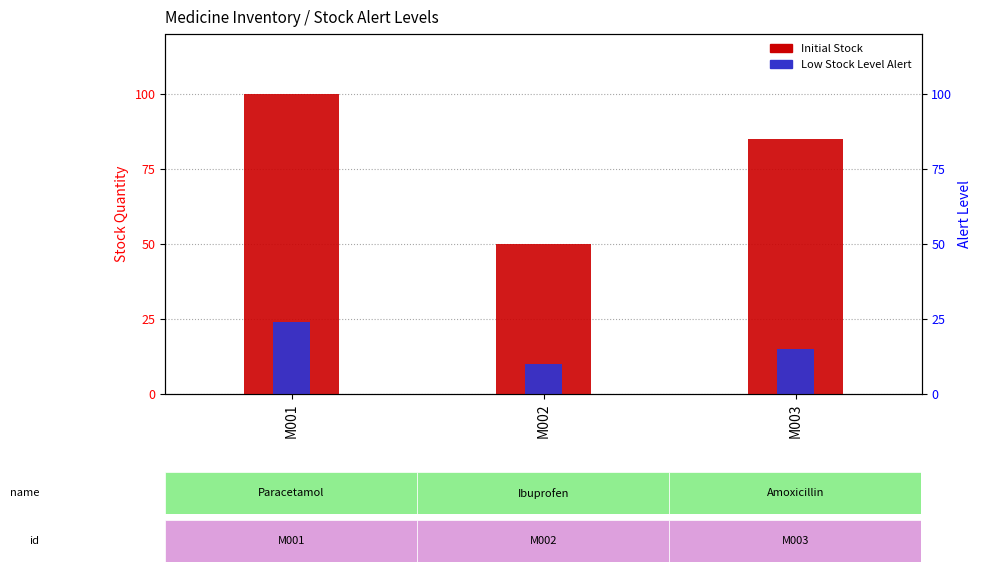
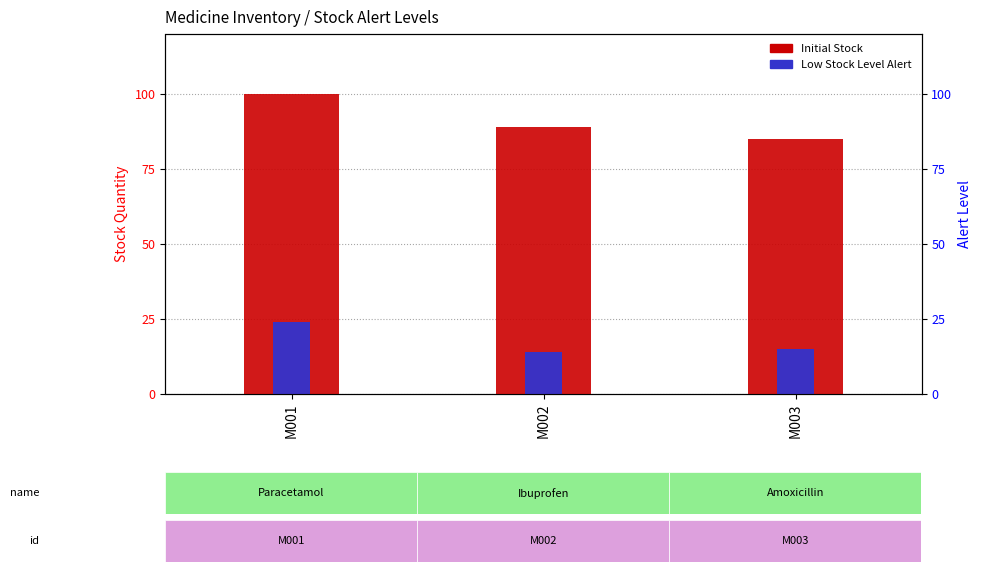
  {
    "Initial Stock": {
      "M001": 100,
-     "M002": 50,
+     "M002": 89,
      "M003": 85
    },
    "Low Stock Level Alert": {
-     "M002": 10
+     "M002": 14
    }
  }
